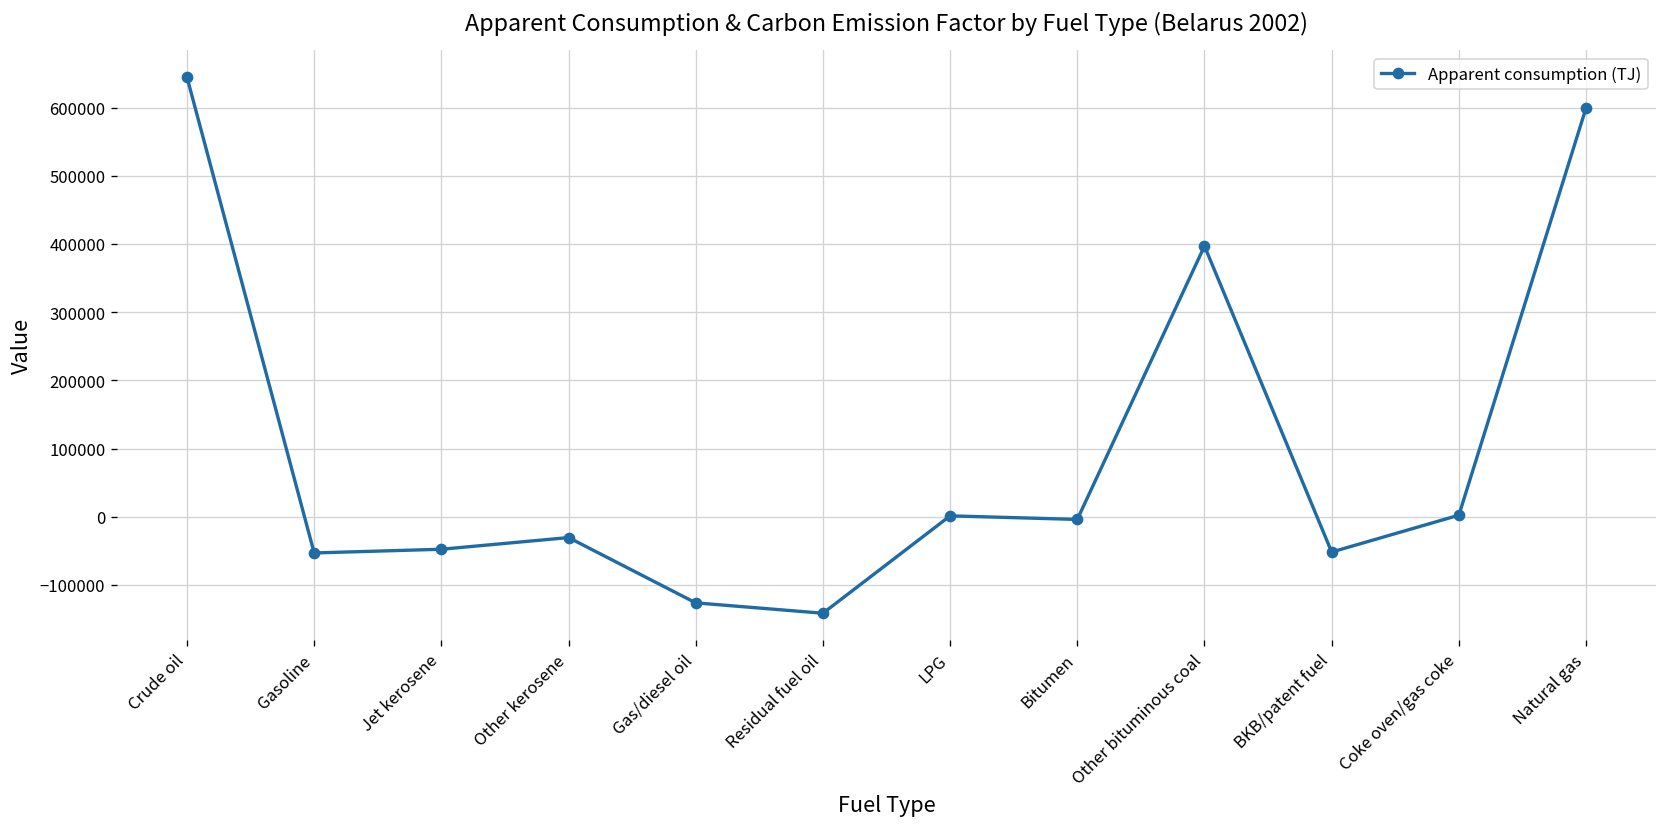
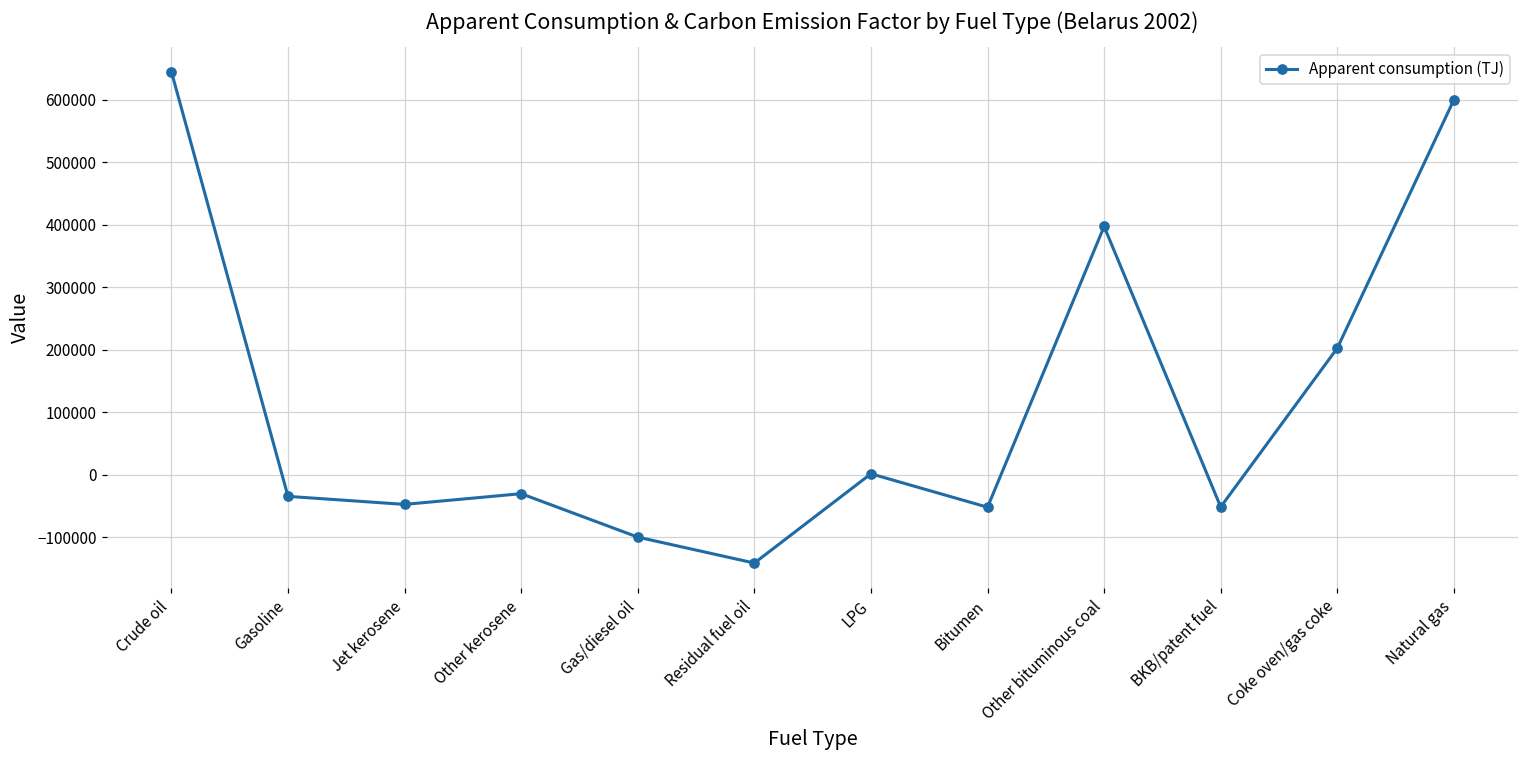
  {
    "Crude oil": 640000,
-   "Gasoline": -50000,
+   "Gasoline": -30000,
    "Jet kerosene": -50000,
    "Other kerosene": -30000,
-   "Gas/diesel oil": -130000,
+   "Gas/diesel oil": -100000,
    "Residual fuel oil": -140000,
    "LPG": 0,
-   "Bitumen": 0,
+   "Bitumen": -50000,
    "Other bituminous coal": 400000,
    "BKB/patent fuel": -50000,
-   "Coke oven/gas coke": 0,
+   "Coke oven/gas coke": 200000,
    "Natural gas": 600000
  }
